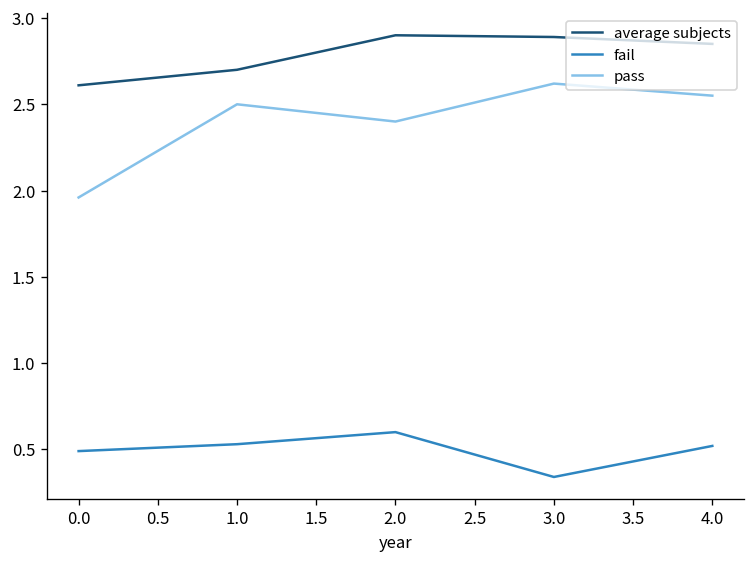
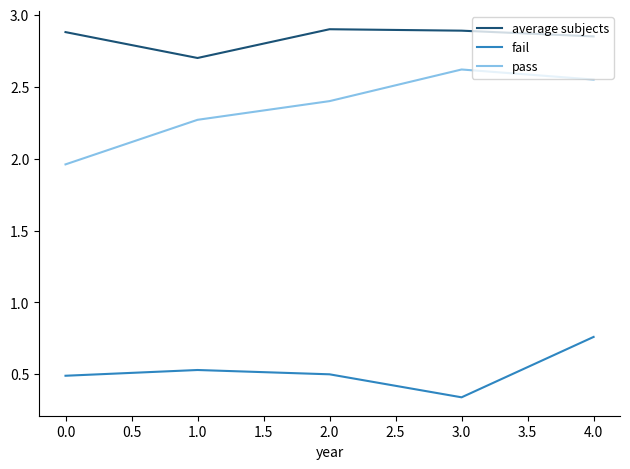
  {
    "average subjects": {
-     "0.0": 2.61,
+     "0.0": 2.88,
      "1.0": 2.70,
      "2.0": 2.90,
      "3.0": 2.89
    },
    "fail": {
      "0.0": 0.49,
      "1.0": 0.53,
-     "2.0": 0.6,
+     "2.0": 0.5,
      "3.0": 0.34,
-     "4.0": 0.52
+     "4.0": 0.76
    },
    "pass": {
      "0.0": 1.96,
-     "1.0": 2.50,
+     "1.0": 2.27,
      "2.0": 2.40,
      "3.0": 2.62,
      "4.0": 2.55
    }
  }
